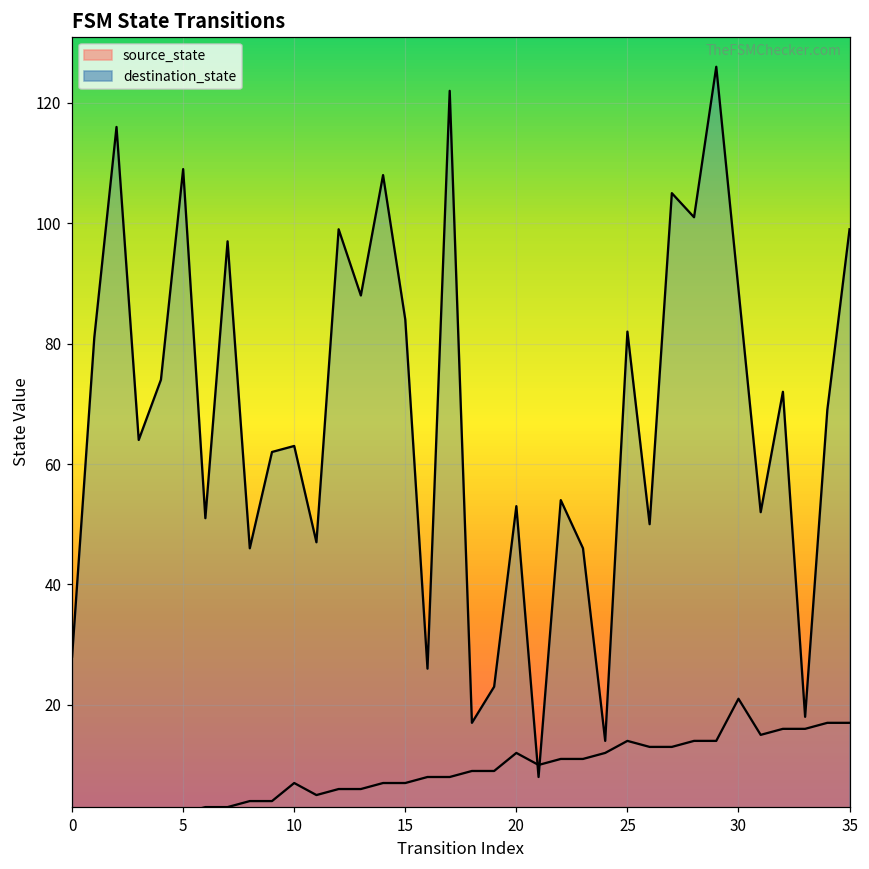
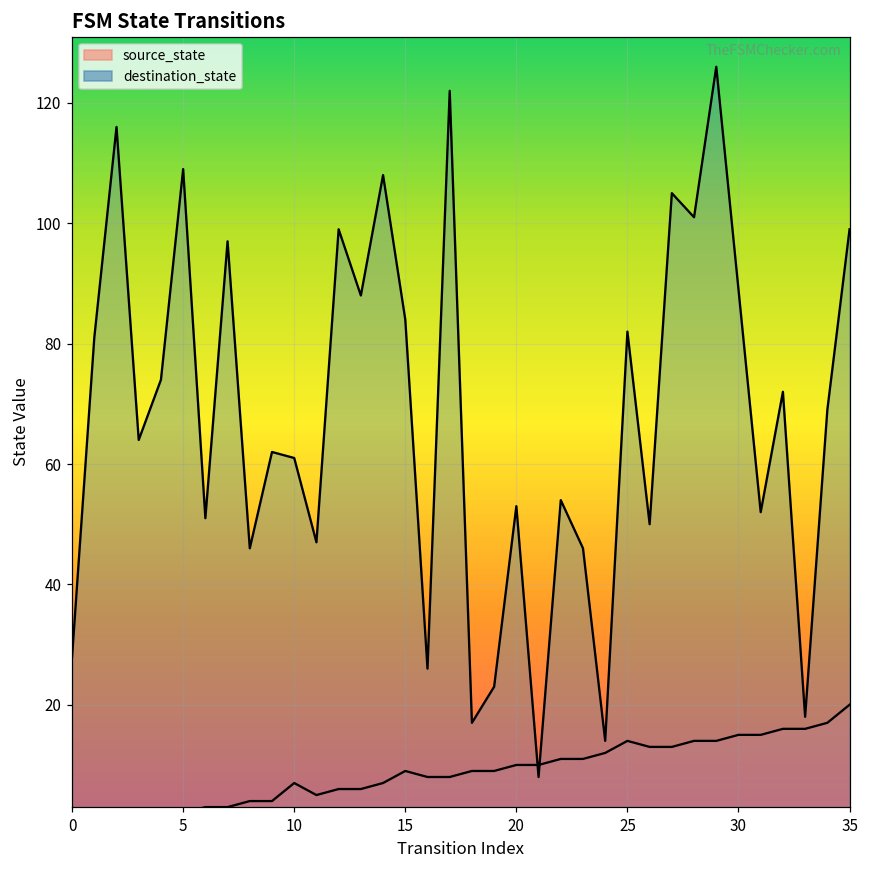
  {
    "source_state": {
      "10": 7,
-     "15": 7,
-     "20": 12,
+     "15": 9,
+     "20": 10,
      "25": 14,
-     "30": 21,
-     "35": 17
+     "30": 15,
+     "35": 20
    },
    "destination_state": {
      "0": 28,
      "5": 109,
-     "10": 63,
+     "10": 61,
      "15": 84,
      "20": 53,
      "25": 82,
      "30": 89,
      "35": 99
    }
  }
